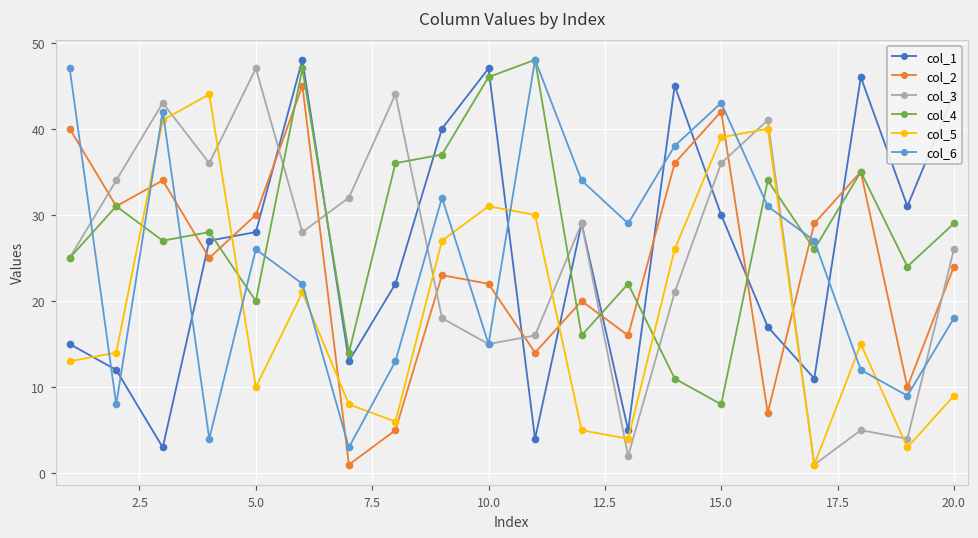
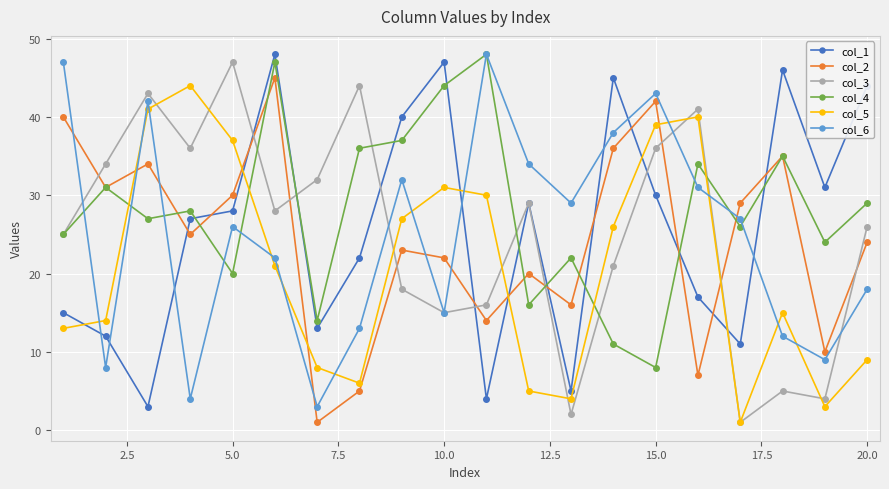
  {
    "col_2": {
      "5.0": 30,
      "10.0": 22,
      "15.0": 42,
      "20.0": 24
    },
    "col_3": {
      "5.0": 47,
      "15.0": 36,
      "20.0": 26
    },
    "col_4": {
      "5.0": 20,
-     "10.0": 46,
+     "10.0": 44,
      "15.0": 8,
      "20.0": 29
    },
    "col_5": {
-     "5.0": 10,
+     "5.0": 37,
      "10.0": 31,
      "15.0": 39,
      "20.0": 9
    }
  }
